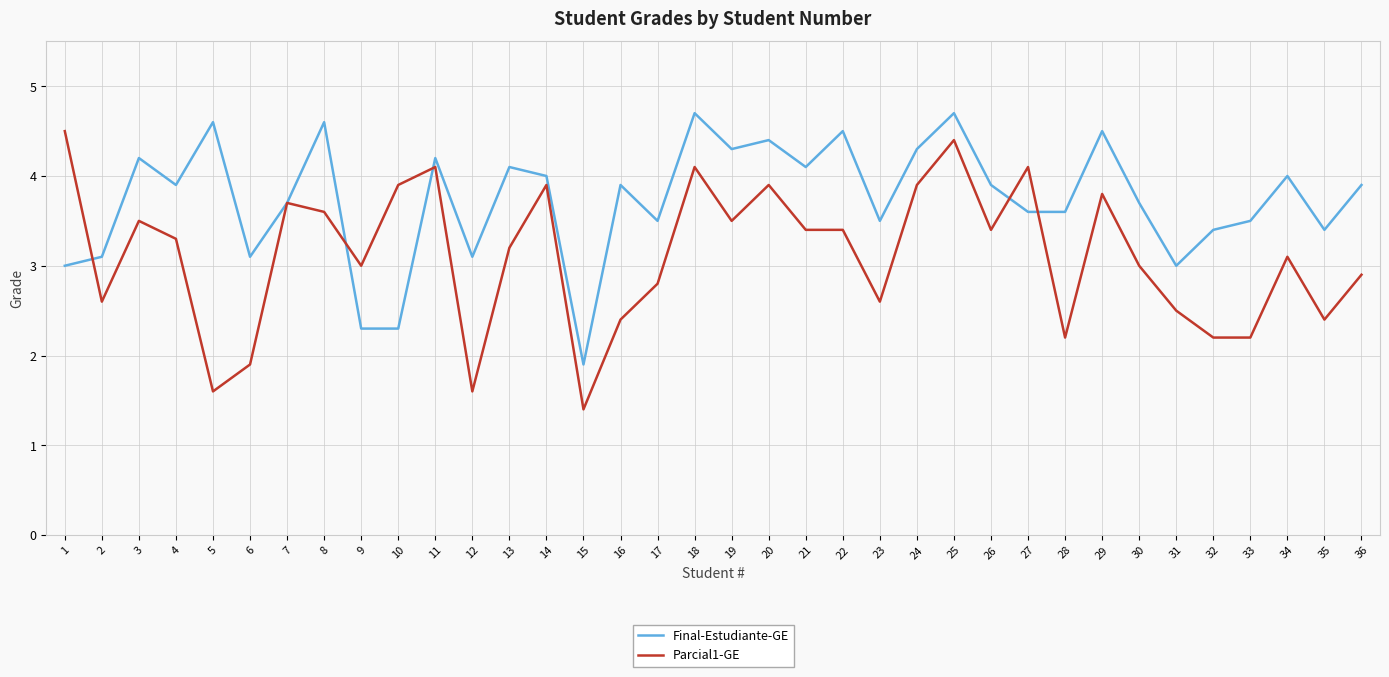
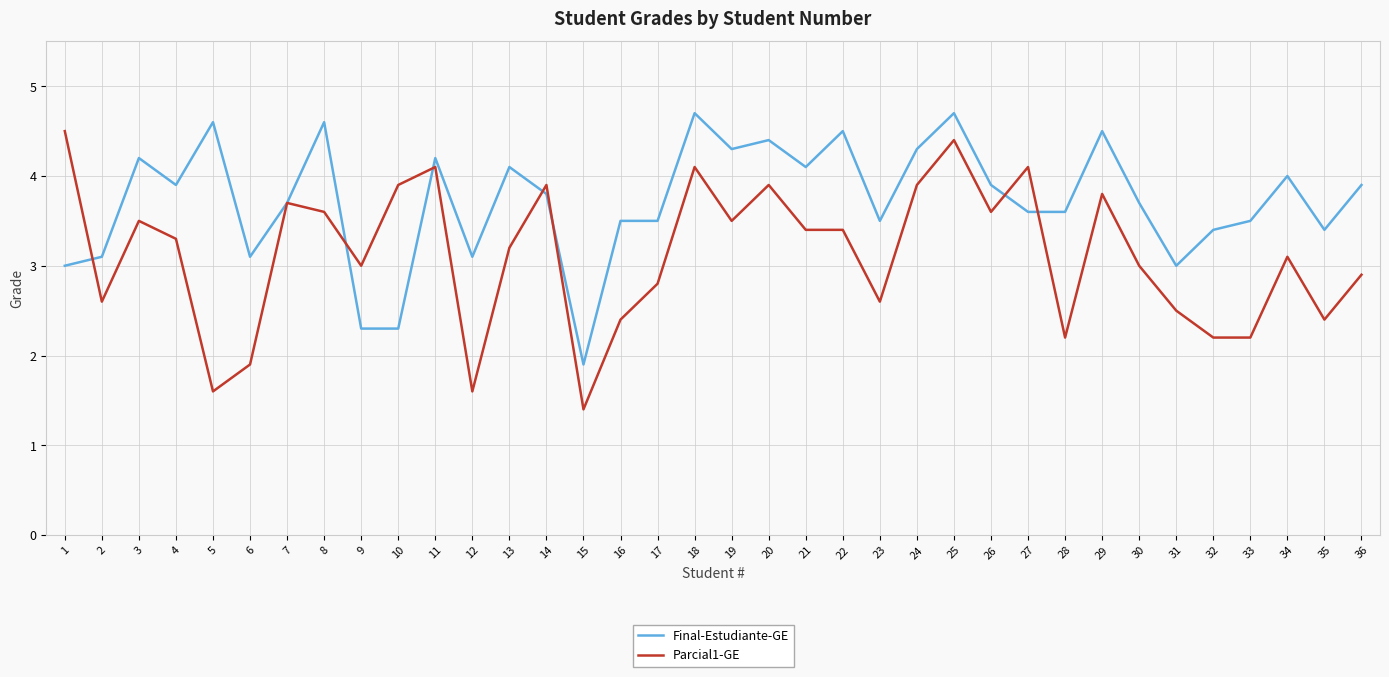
  {
    "Final-Estudiante-GE": {
      "1": 3.0,
      "2": 3.1,
      "3": 4.2,
      "4": 3.9,
      "5": 4.6,
      "6": 3.1,
      "8": 4.6,
      "9": 2.3,
      "10": 2.3,
      "11": 4.2,
      "12": 3.1,
      "13": 4.1,
-     "14": 4.0,
+     "14": 3.8,
      "15": 1.9,
-     "16": 3.9,
+     "16": 3.5,
      "17": 3.5,
      "18": 4.7,
      "19": 4.3,
      "20": 4.4,
      "21": 4.1,
      "22": 4.5,
      "23": 3.5,
      "24": 4.3,
      "25": 4.7,
      "26": 3.9,
      "27": 3.6,
      "28": 3.6,
      "29": 4.5,
      "30": 3.7,
      "31": 3.0,
      "32": 3.4,
      "33": 3.5,
      "34": 4.0,
      "35": 3.4,
      "36": 3.9
    },
    "Parcial1-GE": {
      "1": 4.5,
      "2": 2.6,
      "3": 3.5,
      "4": 3.3,
      "5": 1.6,
      "6": 1.9,
      "8": 3.6,
      "9": 3.0,
      "10": 3.9,
      "11": 4.1,
      "12": 1.6,
      "13": 3.2,
      "14": 3.9,
      "15": 1.4,
      "16": 2.4,
      "17": 2.8,
      "18": 4.1,
      "19": 3.5,
      "20": 3.9,
      "21": 3.4,
      "22": 3.4,
      "23": 2.6,
      "24": 3.9,
      "25": 4.4,
-     "26": 3.4,
+     "26": 3.6,
      "27": 4.1,
      "28": 2.2,
      "29": 3.8,
      "30": 3.0,
      "31": 2.5,
      "32": 2.2,
      "33": 2.2,
      "34": 3.1,
      "35": 2.4,
      "36": 2.9
    }
  }
